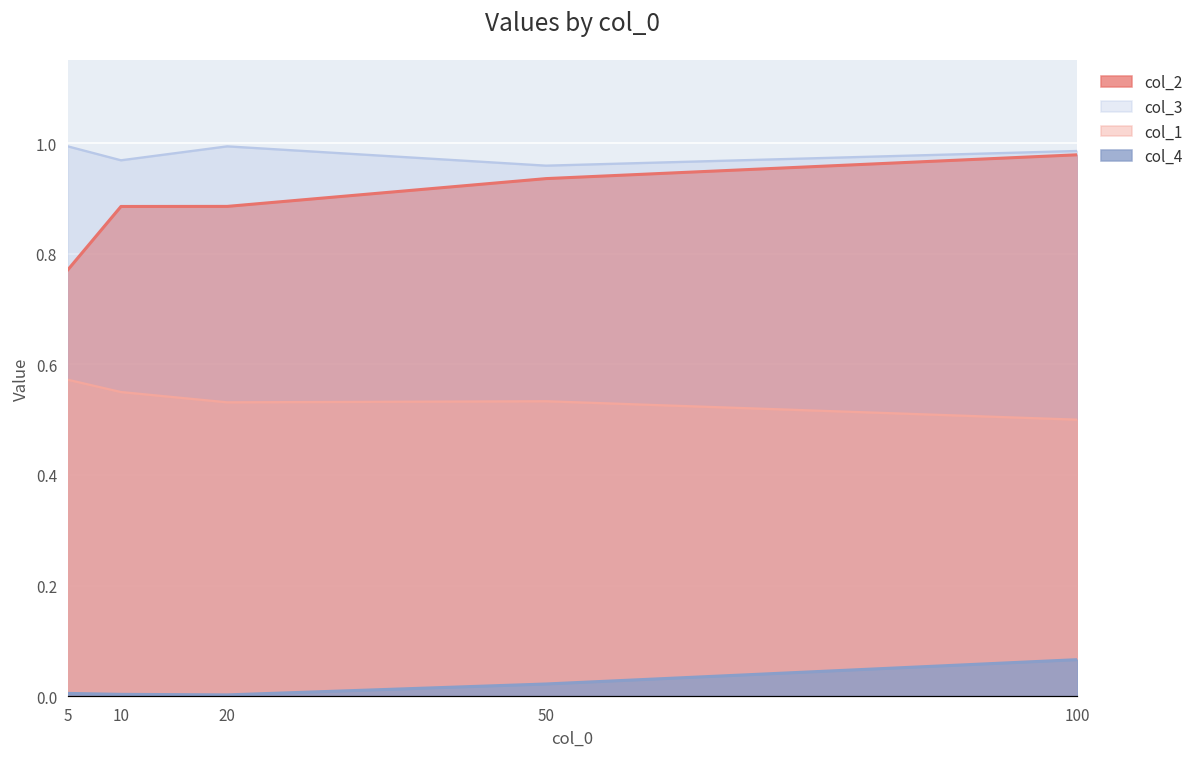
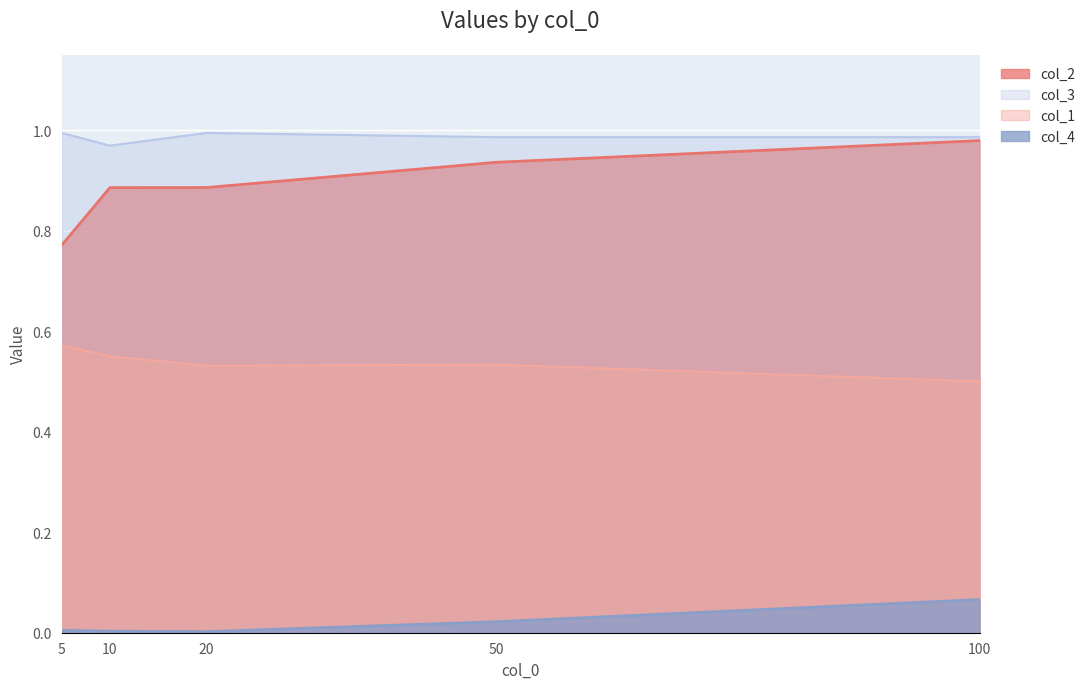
  {
    "col_2": {
      "5": 0.77,
      "10": 0.89,
      "20": 0.89,
      "50": 0.94,
      "100": 0.98
    },
    "col_3": {
      "5": 0.99,
      "10": 0.97,
      "20": 0.99,
-     "50": 0.96,
+     "50": 0.99,
      "100": 0.99
    },
    "col_1": {
      "5": 0.57,
      "10": 0.55,
      "20": 0.53,
      "50": 0.53,
      "100": 0.50
    },
    "col_4": {
      "5": 0.00,
      "10": 0.00,
      "20": 0.00,
      "50": 0.02,
      "100": 0.07
    }
  }
